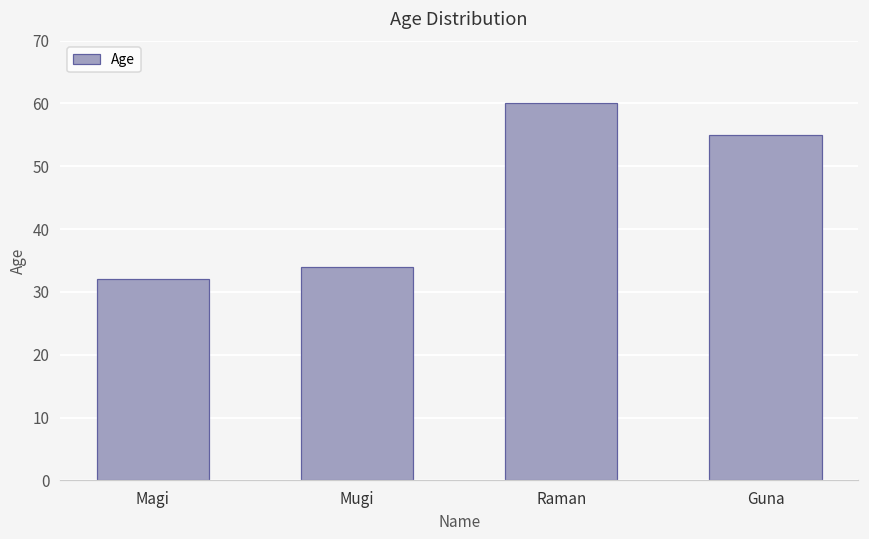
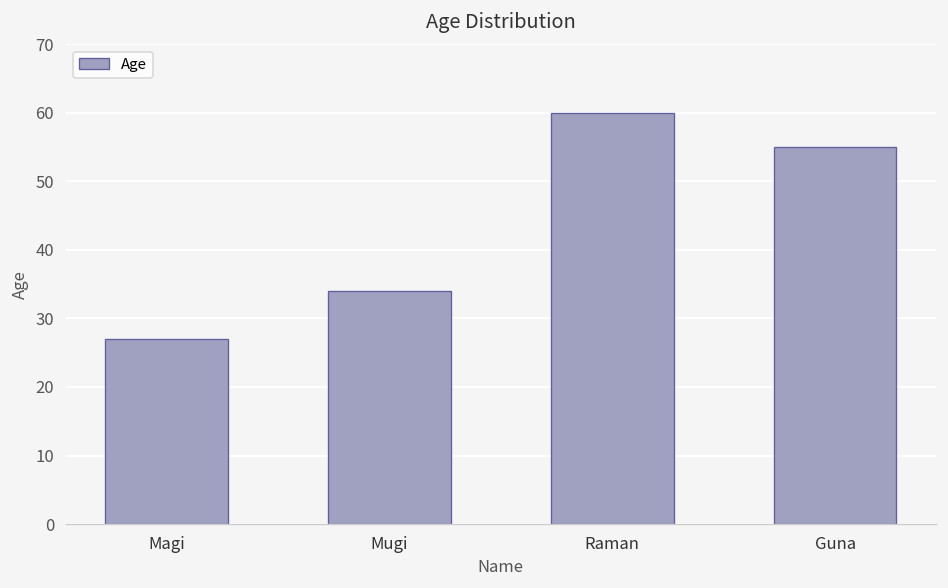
  {
-   "Magi": 32,
+   "Magi": 27,
    "Mugi": 34,
    "Raman": 60,
    "Guna": 55
  }
